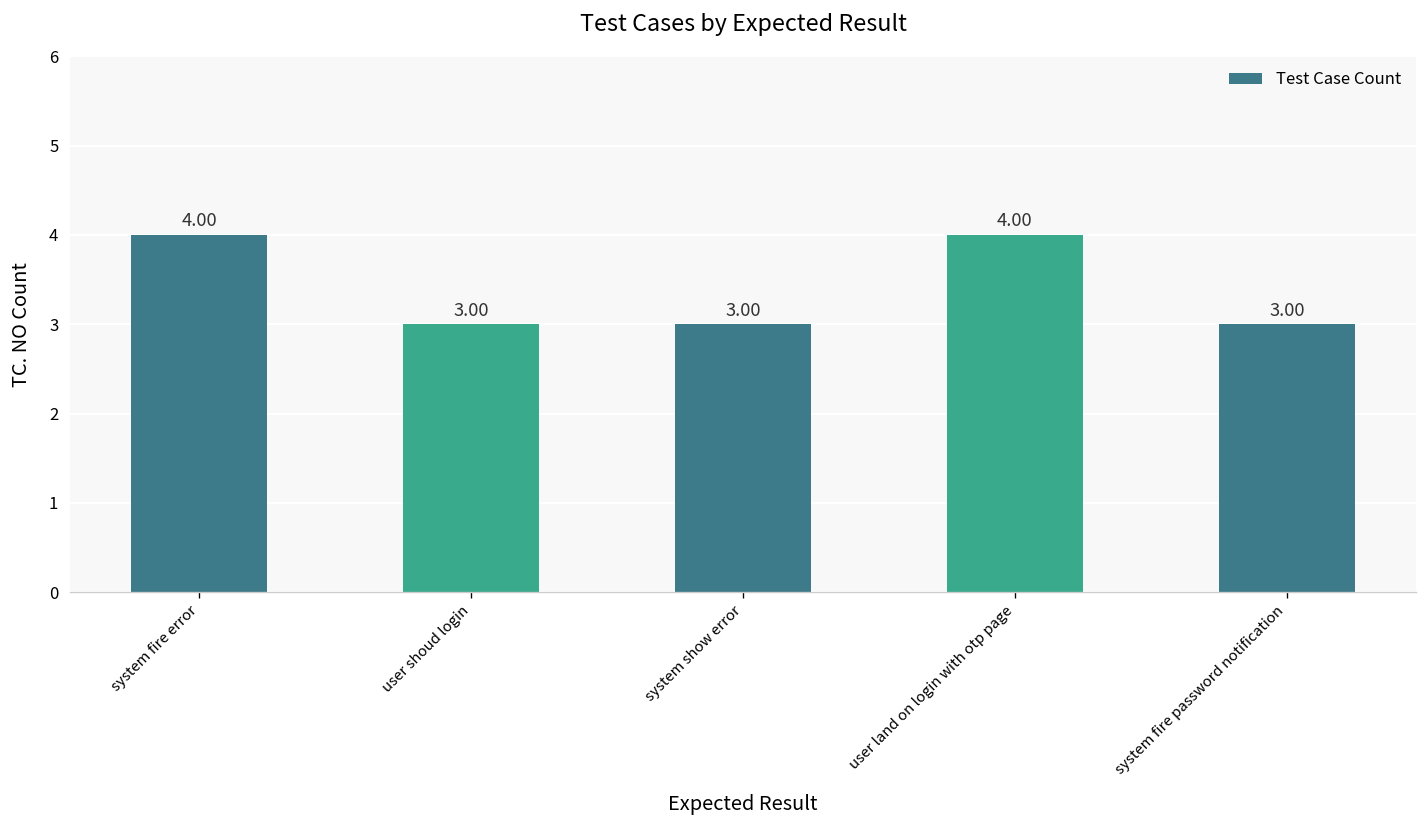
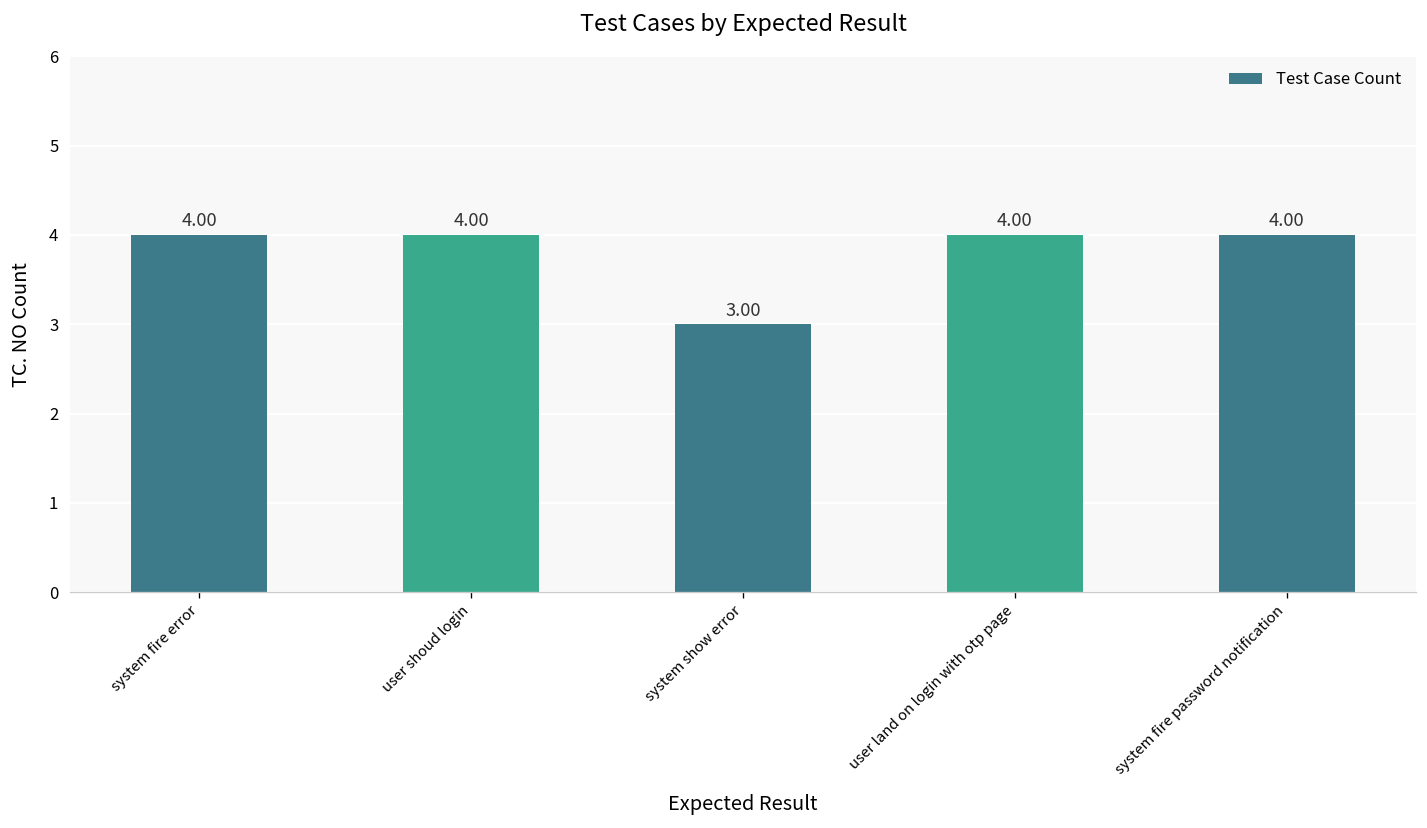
  {
    "system fire error": 4.00,
-   "user shoud login": 3.00,
+   "user shoud login": 4.00,
    "system show error": 3.00,
    "user land on login with otp page": 4.00,
-   "system fire password notification": 3.00
+   "system fire password notification": 4.00
  }
